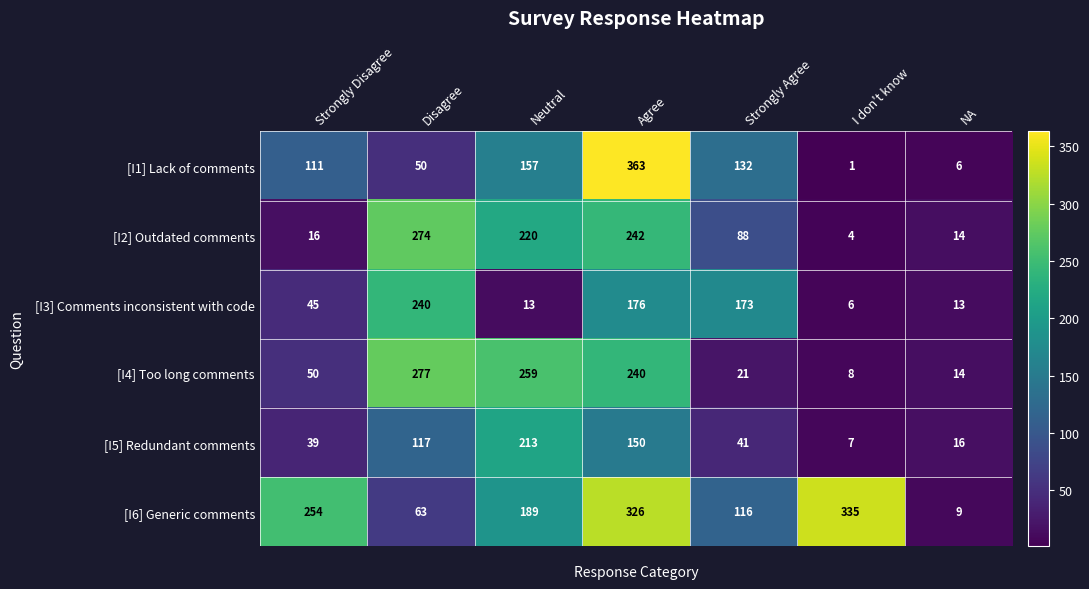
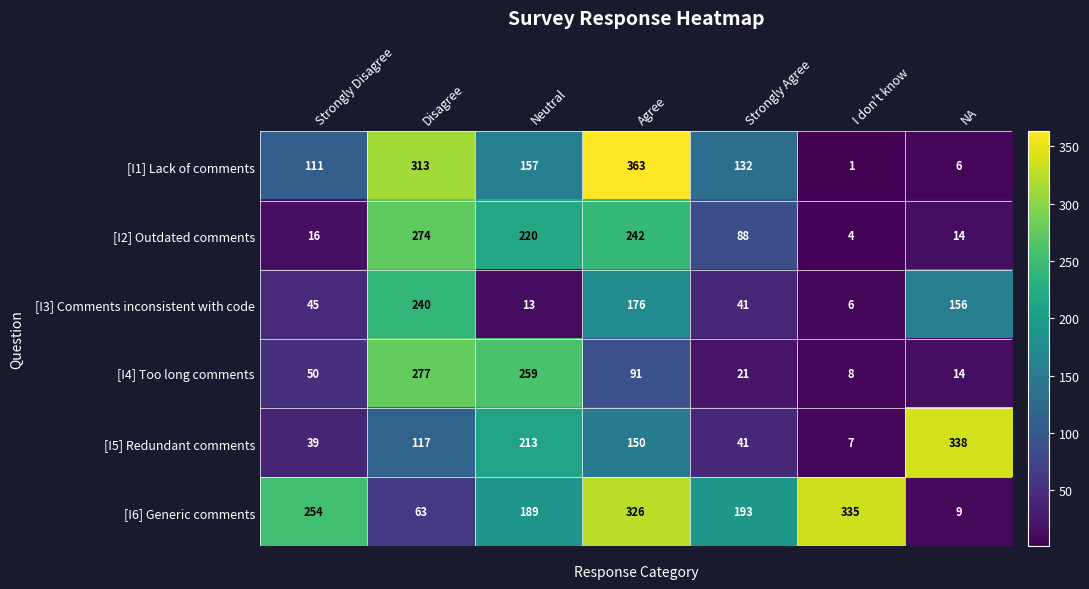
  {
    "[I1] Lack of comments": {
      "Strongly Disagree": 111,
-     "Disagree": 50,
+     "Disagree": 313,
      "Neutral": 157,
      "Agree": 363,
      "Strongly Agree": 132,
      "I don't know": 1,
      "NA": 6
    },
    "[I2] Outdated comments": {
      "Strongly Disagree": 16,
      "Disagree": 274,
      "Neutral": 220,
      "Agree": 242,
      "Strongly Agree": 88,
      "I don't know": 4,
      "NA": 14
    },
    "[I3] Comments inconsistent with code": {
      "Strongly Disagree": 45,
      "Disagree": 240,
      "Neutral": 13,
      "Agree": 176,
-     "Strongly Agree": 173,
+     "Strongly Agree": 41,
      "I don't know": 6,
-     "NA": 13
+     "NA": 156
    },
    "[I4] Too long comments": {
      "Strongly Disagree": 50,
      "Disagree": 277,
      "Neutral": 259,
-     "Agree": 240,
+     "Agree": 91,
      "Strongly Agree": 21,
      "I don't know": 8,
      "NA": 14
    },
    "[I5] Redundant comments": {
      "Strongly Disagree": 39,
      "Disagree": 117,
      "Neutral": 213,
      "Agree": 150,
      "Strongly Agree": 41,
      "I don't know": 7,
-     "NA": 16
+     "NA": 338
    },
    "[I6] Generic comments": {
      "Strongly Disagree": 254,
      "Disagree": 63,
      "Neutral": 189,
      "Agree": 326,
-     "Strongly Agree": 116,
+     "Strongly Agree": 193,
      "I don't know": 335,
      "NA": 9
    }
  }
